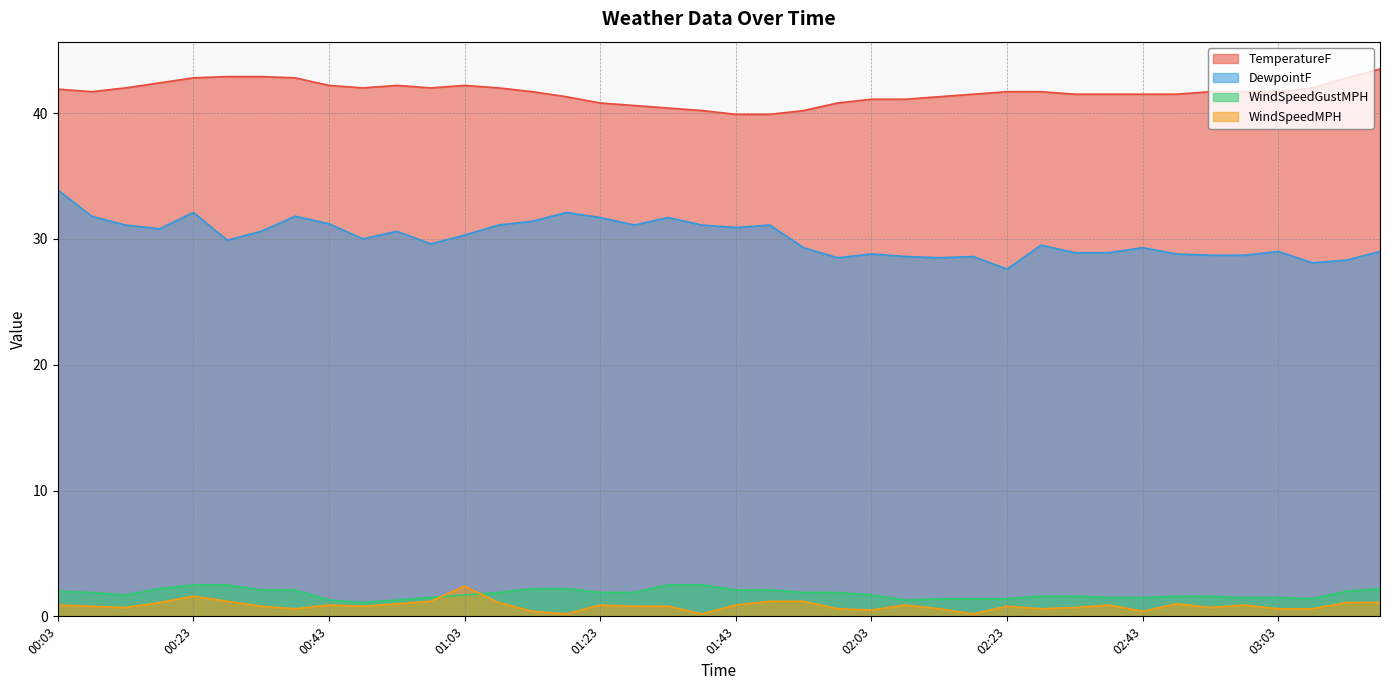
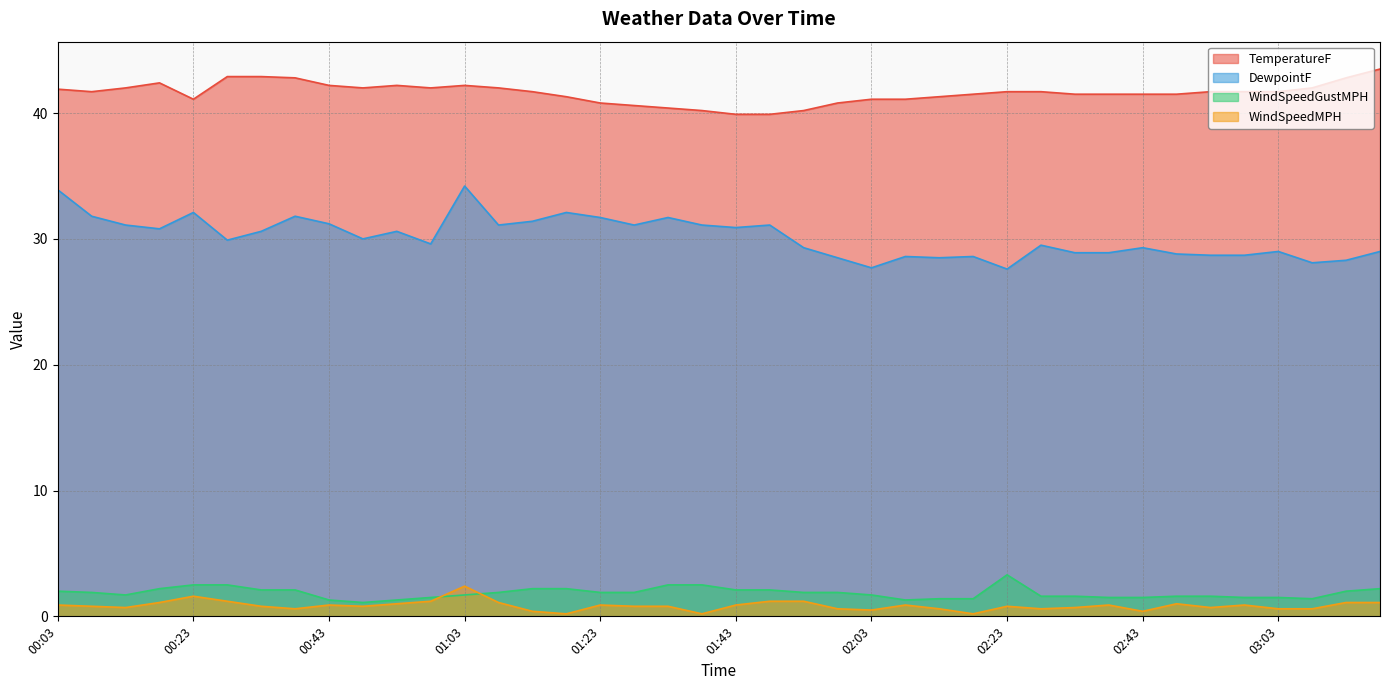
  {
    "TemperatureF": {
      "00:03": 41.9,
-     "00:23": 42.8,
+     "00:23": 41.1,
      "00:43": 42.2,
      "01:03": 42.2,
      "01:23": 40.8,
      "01:43": 39.9,
      "02:03": 41.1,
      "02:23": 41.7,
      "02:43": 41.5
    },
    "DewpointF": {
      "00:03": 33.9,
      "00:23": 32.1,
      "00:43": 31.2,
-     "01:03": 30.3,
+     "01:03": 34.2,
      "01:23": 31.7,
      "01:43": 30.9,
-     "02:03": 28.8,
+     "02:03": 27.7,
      "02:23": 27.6,
      "02:43": 29.3,
      "03:03": 29.0
    },
    "WindSpeedGustMPH": {
      "00:03": 2.0,
      "00:23": 2.5,
      "00:43": 1.3,
      "01:03": 1.7,
      "01:23": 1.9,
      "01:43": 2.1,
      "02:03": 1.7,
-     "02:23": 1.4,
+     "02:23": 3.3,
      "02:43": 1.5,
      "03:03": 1.5
    },
    "WindSpeedMPH": {
      "00:03": 0.9,
      "00:23": 1.6,
      "00:43": 0.9,
      "01:03": 2.4,
      "01:23": 0.9,
      "01:43": 0.9,
      "02:03": 0.5,
      "02:23": 0.8,
      "02:43": 0.4,
      "03:03": 0.6
    }
  }
